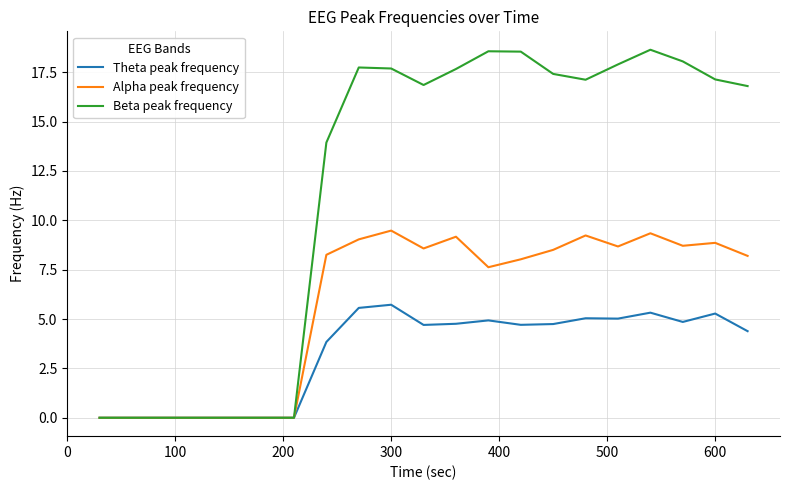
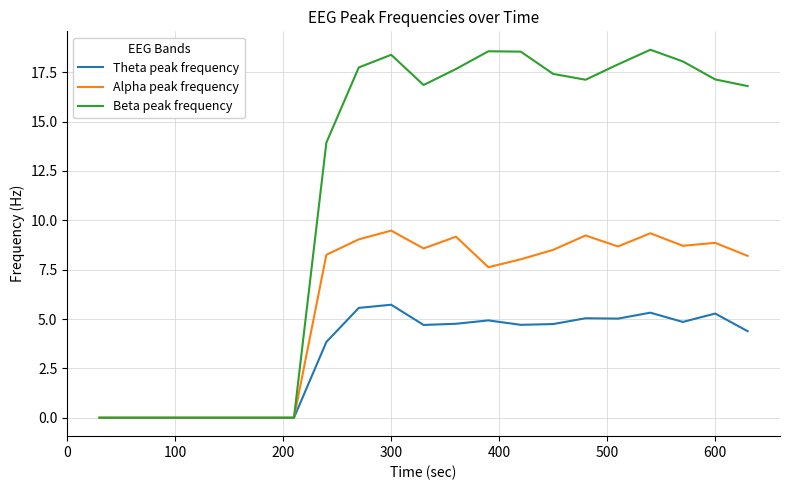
  {
    "Theta peak frequency": {
      "300": 5.7,
      "600": 5.3
    },
    "Alpha peak frequency": {
      "300": 9.5,
      "600": 8.9
    },
    "Beta peak frequency": {
-     "300": 17.7,
+     "300": 18.4,
      "600": 17.1
    }
  }
